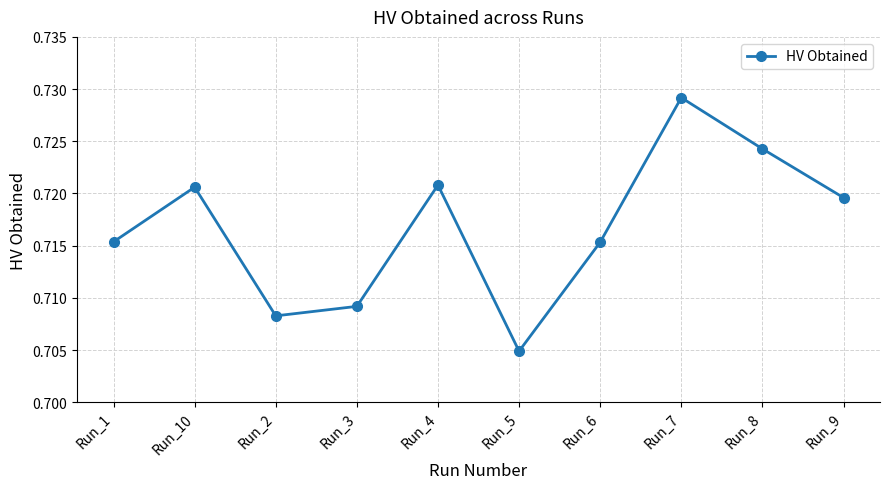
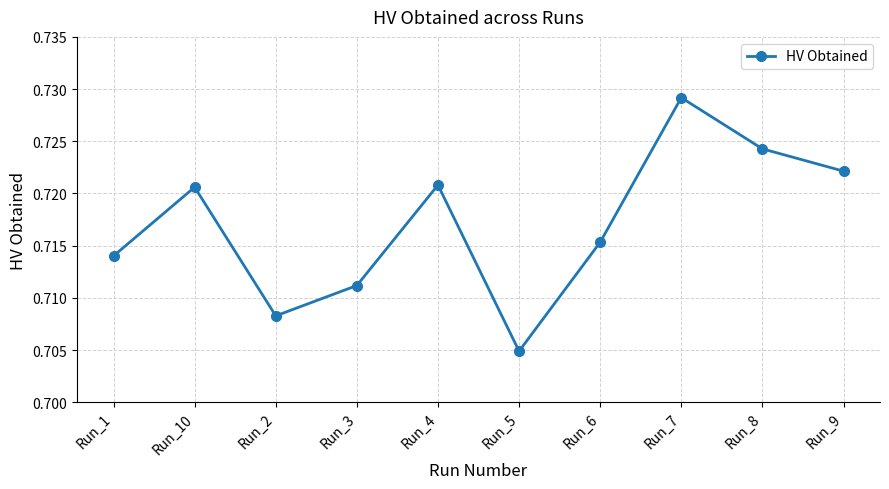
  {
-   "Run_1": 0.7154,
+   "Run_1": 0.7140,
    "Run_10": 0.7206,
    "Run_2": 0.7083,
-   "Run_3": 0.7092,
+   "Run_3": 0.7112,
    "Run_4": 0.7208,
    "Run_5": 0.7049,
    "Run_6": 0.7153,
    "Run_7": 0.7292,
    "Run_8": 0.7243,
-   "Run_9": 0.7196
+   "Run_9": 0.7221
  }
